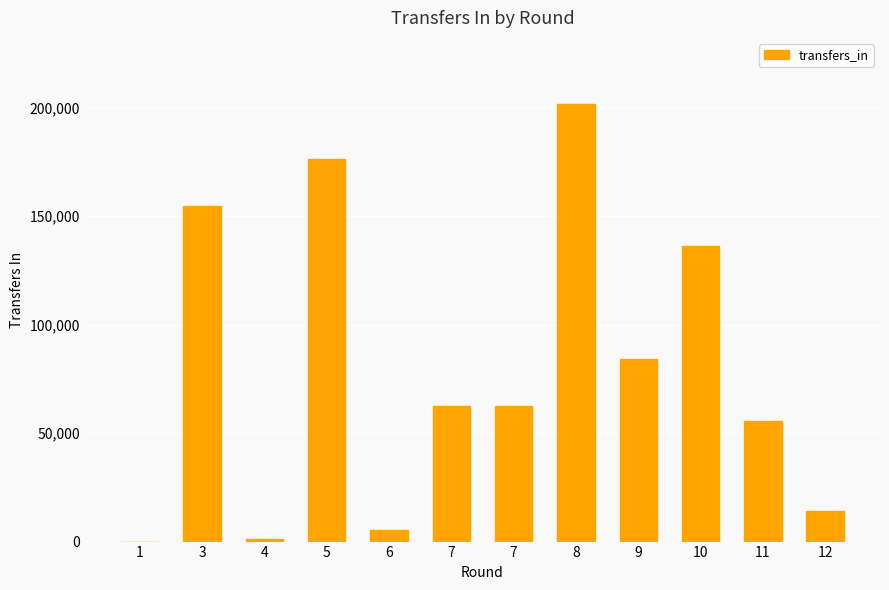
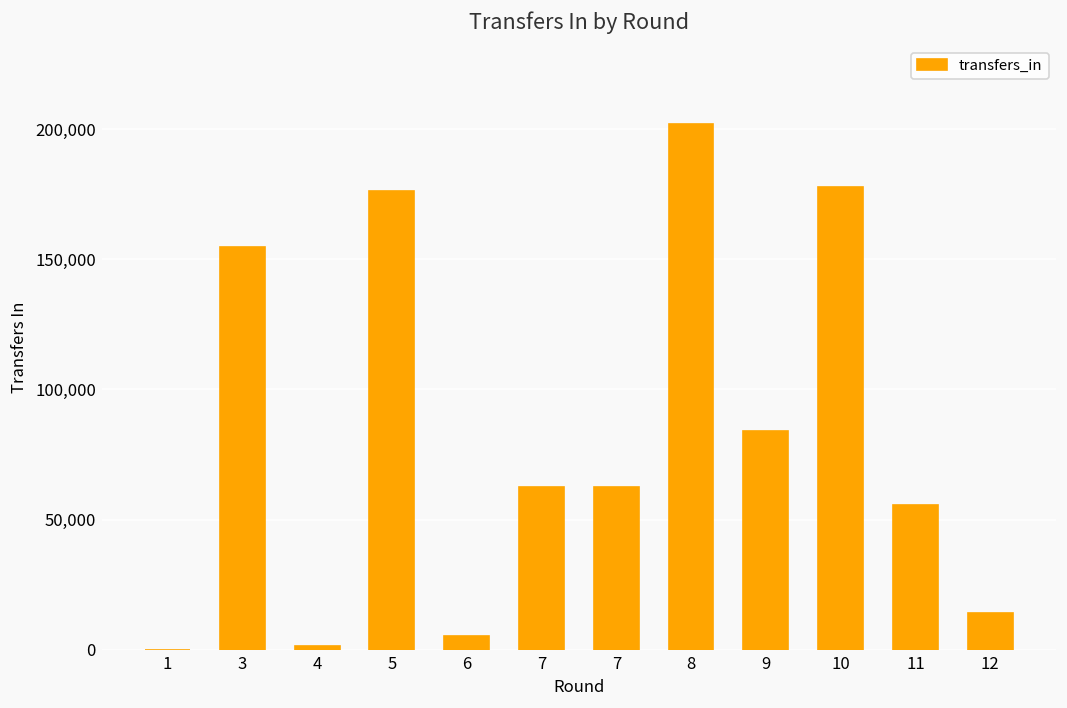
  {
    "1": "0",
    "3": "155,000",
    "4": "1,000",
    "5": "176,000",
    "6": "5,000",
    "8": "202,000",
    "9": "84,000",
-   "10": "136,000",
+   "10": "178,000",
    "11": "56,000",
    "12": "14,000"
  }
